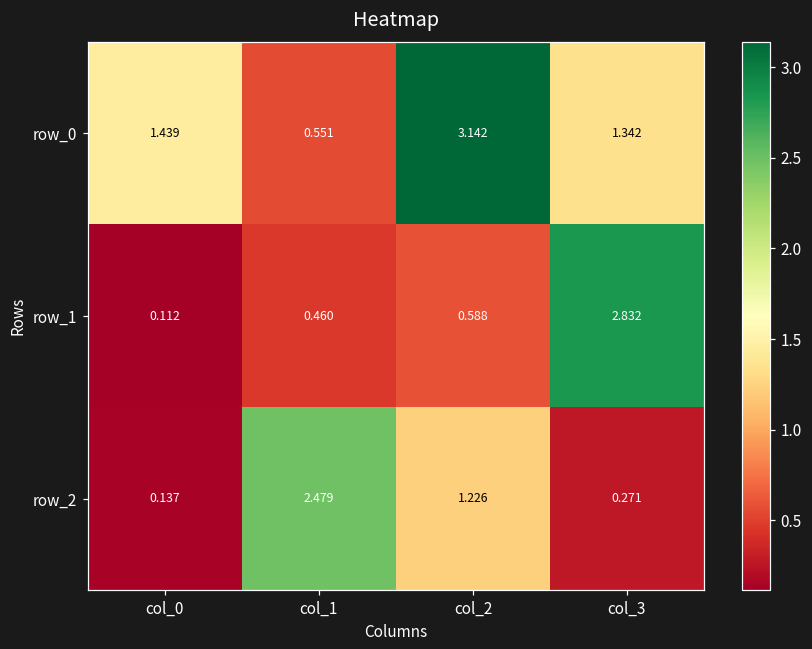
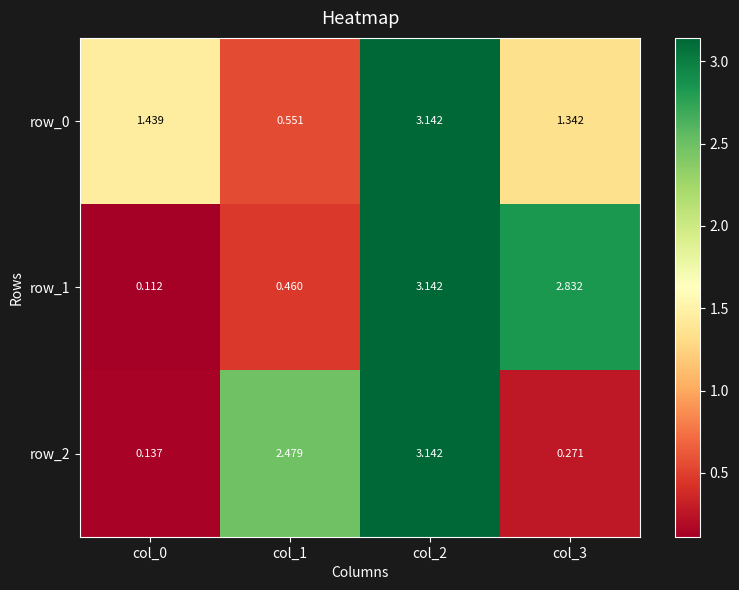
  {
    "row_0": {
      "col_0": 1.439,
      "col_1": 0.551,
      "col_2": 3.142,
      "col_3": 1.342
    },
    "row_1": {
      "col_0": 0.112,
      "col_1": 0.460,
-     "col_2": 0.588,
+     "col_2": 3.142,
      "col_3": 2.832
    },
    "row_2": {
      "col_0": 0.137,
      "col_1": 2.479,
-     "col_2": 1.226,
+     "col_2": 3.142,
      "col_3": 0.271
    }
  }
